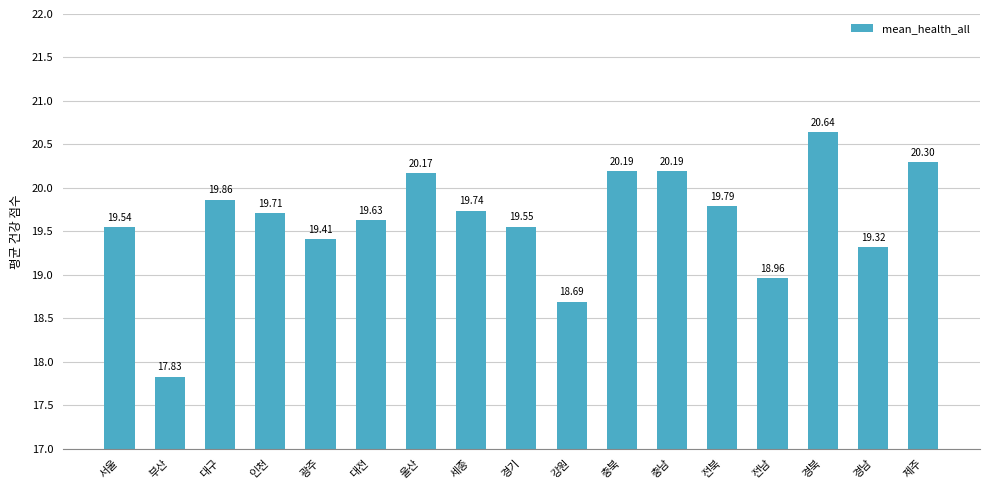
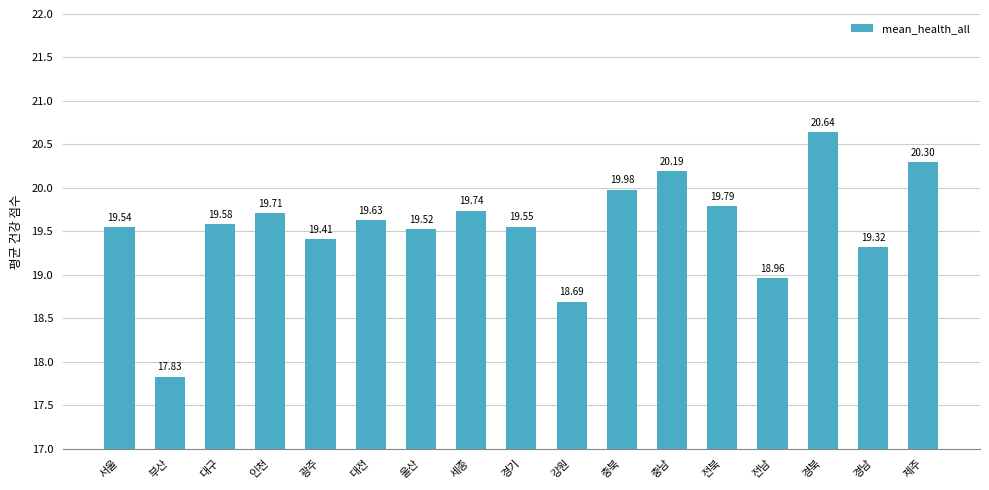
  {
    "서울": 19.54,
    "부산": 17.83,
-   "대구": 19.86,
+   "대구": 19.58,
    "인천": 19.71,
    "광주": 19.41,
    "대전": 19.63,
-   "울산": 20.17,
+   "울산": 19.52,
    "세종": 19.74,
    "경기": 19.55,
    "강원": 18.69,
-   "충북": 20.19,
+   "충북": 19.98,
    "충남": 20.19,
    "전북": 19.79,
    "전남": 18.96,
    "경북": 20.64,
    "경남": 19.32,
    "제주": 20.30
  }
